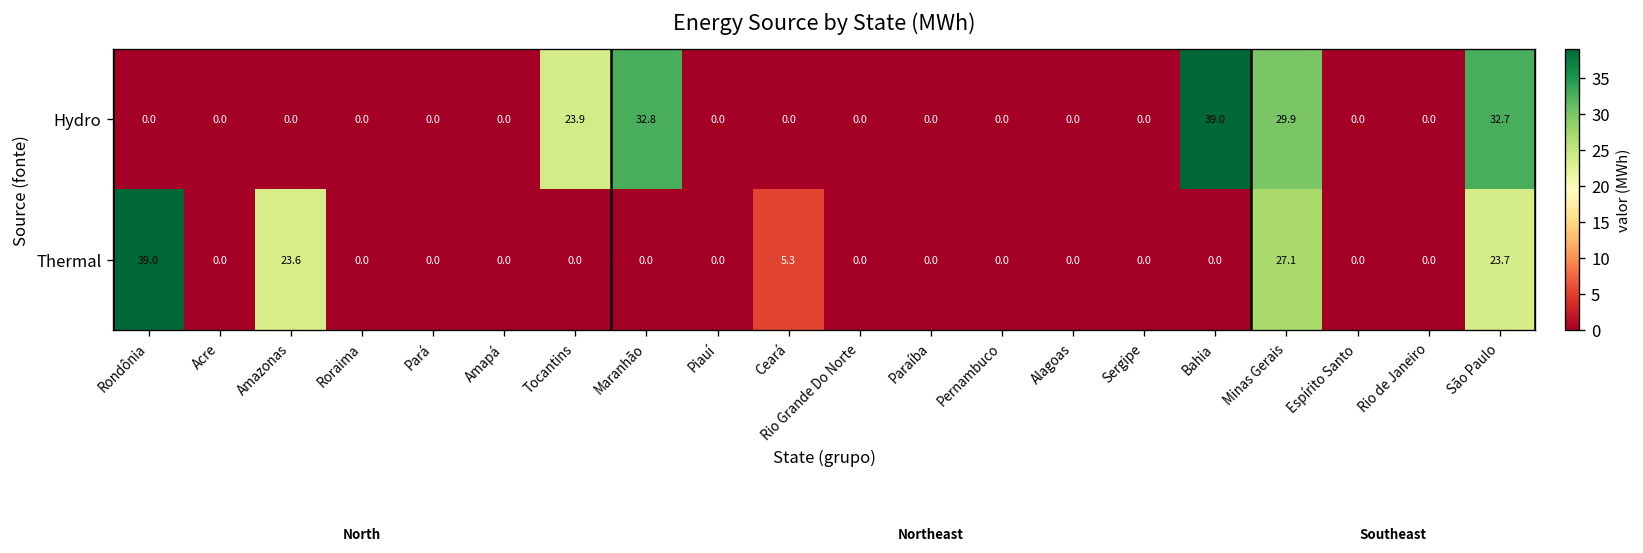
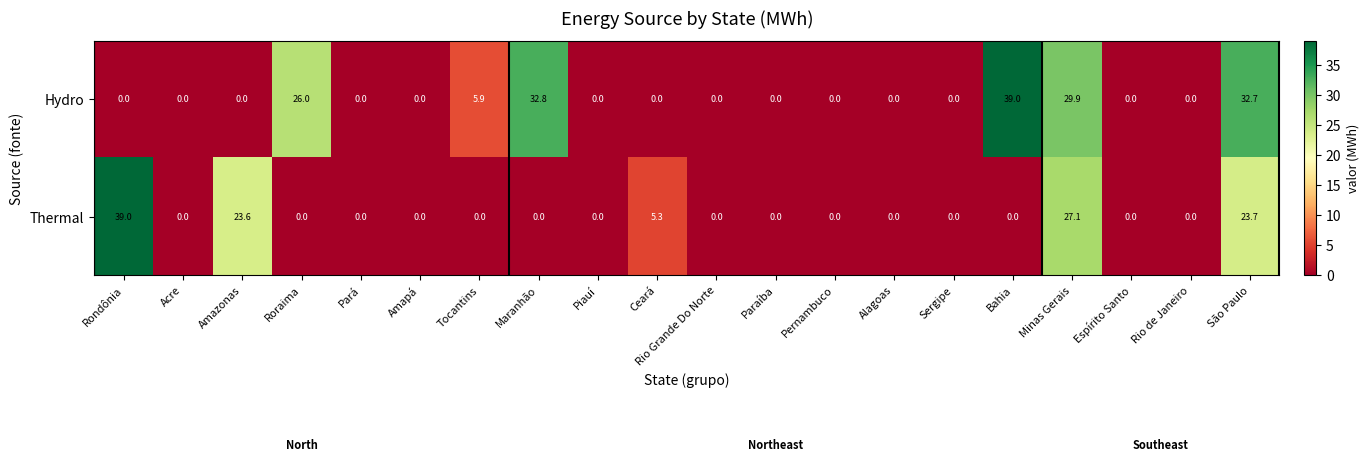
  {
    "Hydro": {
      "Rondônia": 0.0,
      "Acre": 0.0,
      "Amazonas": 0.0,
-     "Roraima": 0.0,
+     "Roraima": 26.0,
      "Pará": 0.0,
      "Amapá": 0.0,
-     "Tocantins": 23.9,
+     "Tocantins": 5.9,
      "Maranhão": 32.8,
      "Piauí": 0.0,
      "Ceará": 0.0,
      "Rio Grande Do Norte": 0.0,
      "Paraíba": 0.0,
      "Pernambuco": 0.0,
      "Alagoas": 0.0,
      "Sergipe": 0.0,
      "Bahia": 39.0,
      "Minas Gerais": 29.9,
      "Espírito Santo": 0.0,
      "Rio de Janeiro": 0.0,
      "São Paulo": 32.7
    },
    "Thermal": {
      "Rondônia": 39.0,
      "Acre": 0.0,
      "Amazonas": 23.6,
      "Roraima": 0.0,
      "Pará": 0.0,
      "Amapá": 0.0,
      "Tocantins": 0.0,
      "Maranhão": 0.0,
      "Piauí": 0.0,
      "Ceará": 5.3,
      "Rio Grande Do Norte": 0.0,
      "Paraíba": 0.0,
      "Pernambuco": 0.0,
      "Alagoas": 0.0,
      "Sergipe": 0.0,
      "Bahia": 0.0,
      "Minas Gerais": 27.1,
      "Espírito Santo": 0.0,
      "Rio de Janeiro": 0.0,
      "São Paulo": 23.7
    }
  }
